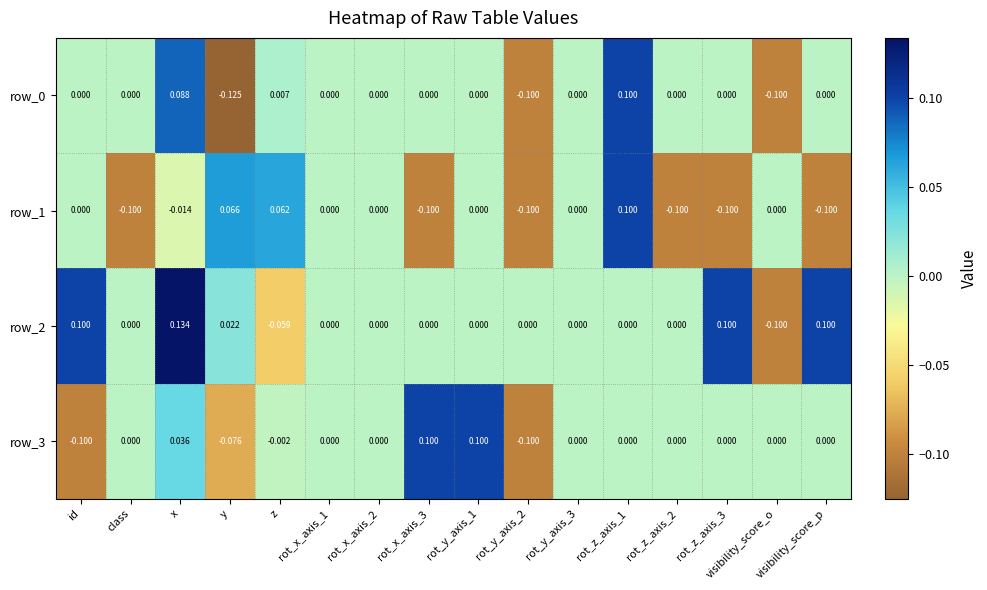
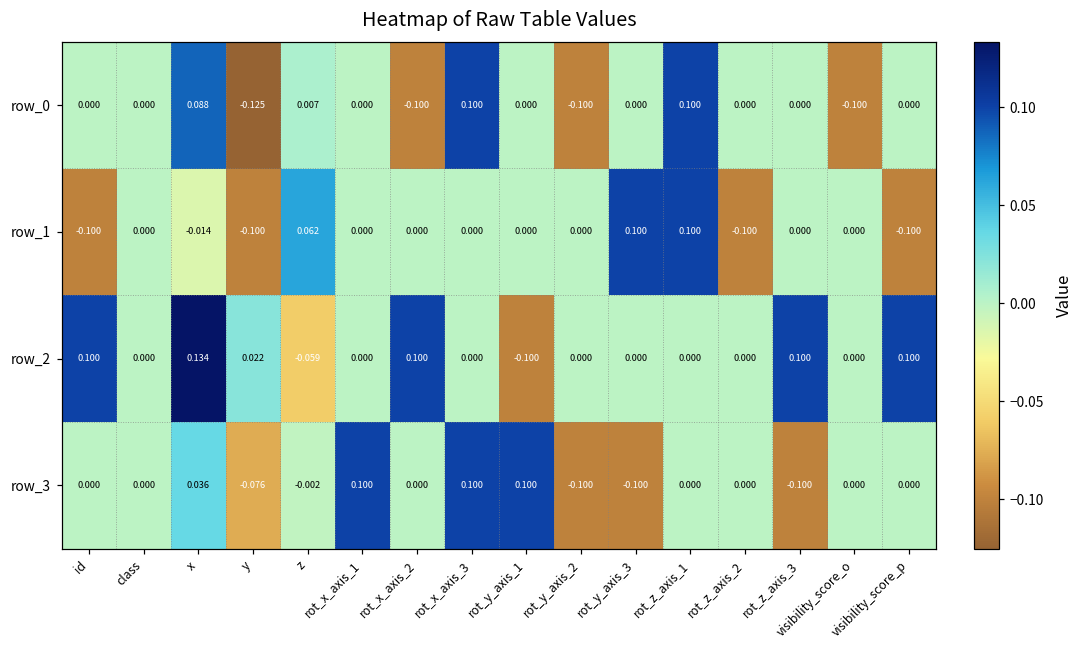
  {
    "row_0": {
      "id": 0.000,
      "class": 0.000,
      "x": 0.088,
      "y": -0.125,
      "z": 0.007,
      "rot_x_axis_1": 0.000,
-     "rot_x_axis_2": 0.000,
-     "rot_x_axis_3": 0.000,
+     "rot_x_axis_2": -0.100,
+     "rot_x_axis_3": 0.100,
      "rot_y_axis_1": 0.000,
      "rot_y_axis_2": -0.100,
      "rot_y_axis_3": 0.000,
      "rot_z_axis_1": 0.100,
      "rot_z_axis_2": 0.000,
      "rot_z_axis_3": 0.000,
      "visibility_score_o": -0.100,
      "visibility_score_p": 0.000
    },
    "row_1": {
-     "id": 0.000,
-     "class": -0.100,
+     "id": -0.100,
+     "class": 0.000,
      "x": -0.014,
-     "y": 0.066,
+     "y": -0.100,
      "z": 0.062,
      "rot_x_axis_1": 0.000,
      "rot_x_axis_2": 0.000,
-     "rot_x_axis_3": -0.100,
+     "rot_x_axis_3": 0.000,
      "rot_y_axis_1": 0.000,
-     "rot_y_axis_2": -0.100,
-     "rot_y_axis_3": 0.000,
+     "rot_y_axis_2": 0.000,
+     "rot_y_axis_3": 0.100,
      "rot_z_axis_1": 0.100,
      "rot_z_axis_2": -0.100,
-     "rot_z_axis_3": -0.100,
+     "rot_z_axis_3": 0.000,
      "visibility_score_o": 0.000,
      "visibility_score_p": -0.100
    },
    "row_2": {
      "id": 0.100,
      "class": 0.000,
      "x": 0.134,
      "y": 0.022,
      "z": -0.059,
      "rot_x_axis_1": 0.000,
-     "rot_x_axis_2": 0.000,
+     "rot_x_axis_2": 0.100,
      "rot_x_axis_3": 0.000,
-     "rot_y_axis_1": 0.000,
+     "rot_y_axis_1": -0.100,
      "rot_y_axis_2": 0.000,
      "rot_y_axis_3": 0.000,
      "rot_z_axis_1": 0.000,
      "rot_z_axis_2": 0.000,
      "rot_z_axis_3": 0.100,
-     "visibility_score_o": -0.100,
+     "visibility_score_o": 0.000,
      "visibility_score_p": 0.100
    },
    "row_3": {
-     "id": -0.100,
+     "id": 0.000,
      "class": 0.000,
      "x": 0.036,
      "y": -0.076,
      "z": -0.002,
-     "rot_x_axis_1": 0.000,
+     "rot_x_axis_1": 0.100,
      "rot_x_axis_2": 0.000,
      "rot_x_axis_3": 0.100,
      "rot_y_axis_1": 0.100,
      "rot_y_axis_2": -0.100,
-     "rot_y_axis_3": 0.000,
+     "rot_y_axis_3": -0.100,
      "rot_z_axis_1": 0.000,
      "rot_z_axis_2": 0.000,
-     "rot_z_axis_3": 0.000,
+     "rot_z_axis_3": -0.100,
      "visibility_score_o": 0.000,
      "visibility_score_p": 0.000
    }
  }
